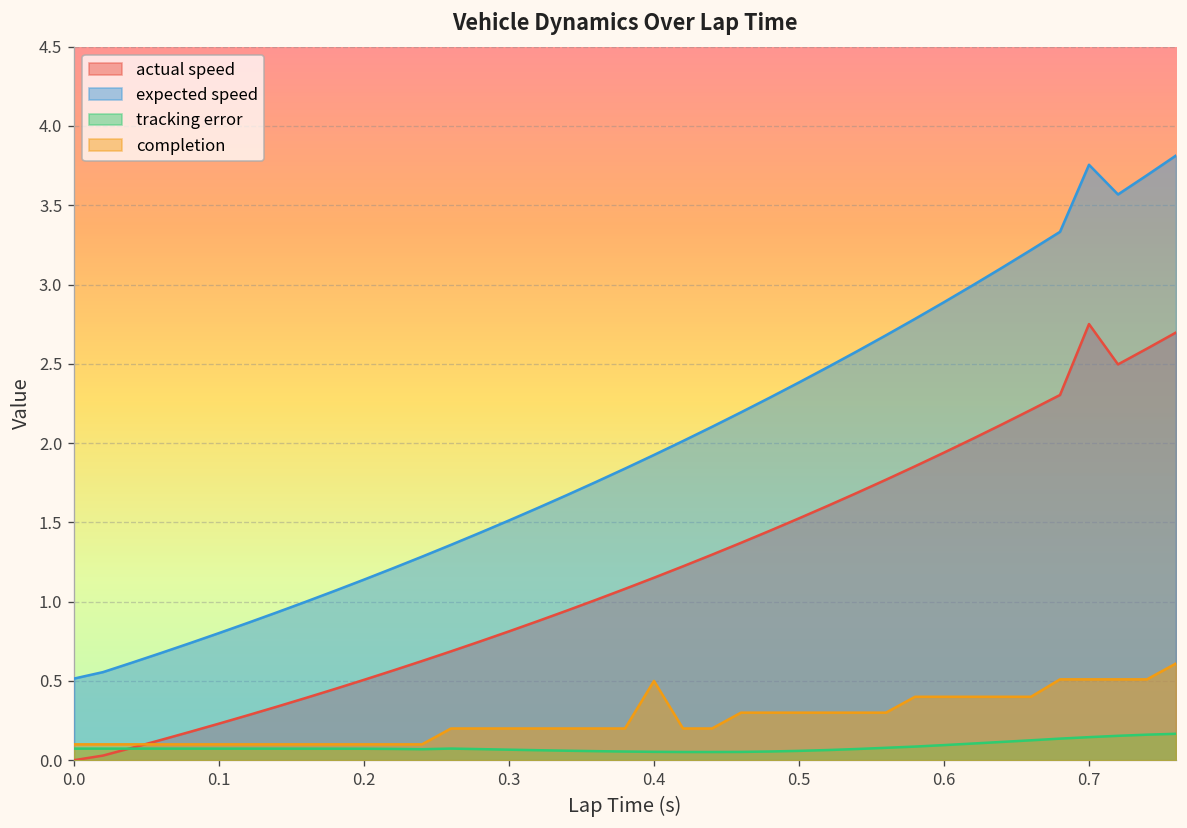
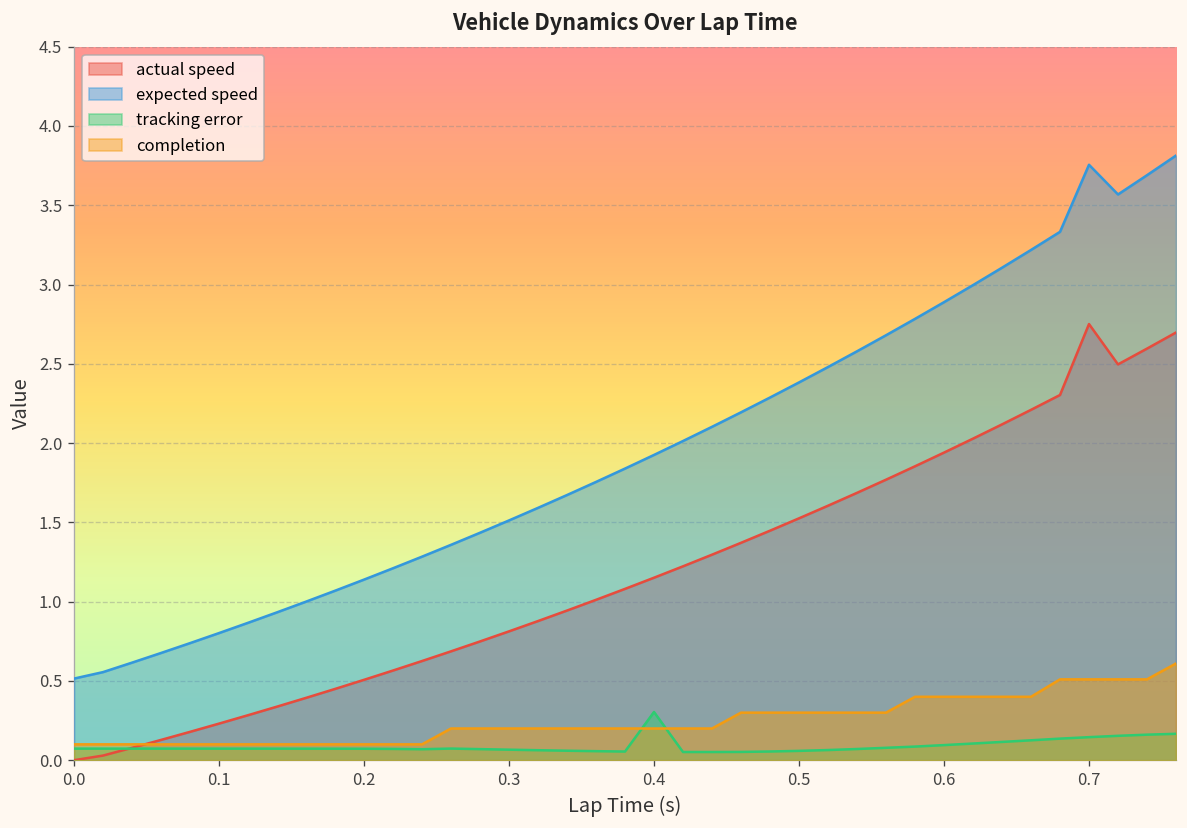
  {
    "actual speed": {
      "0.0": 0.00,
      "0.1": 0.23,
      "0.2": 0.51,
      "0.3": 0.81,
      "0.4": 1.15,
      "0.5": 1.53,
      "0.6": 1.94,
      "0.7": 2.75
    },
    "expected speed": {
      "0.0": 0.51,
      "0.1": 0.80,
      "0.2": 1.14,
      "0.3": 1.51,
      "0.4": 1.93,
      "0.5": 2.38,
      "0.6": 2.89,
      "0.7": 3.76
    },
    "tracking error": {
      "0.0": 0.07,
      "0.1": 0.07,
      "0.2": 0.07,
      "0.3": 0.07,
-     "0.4": 0.05,
+     "0.4": 0.30,
      "0.5": 0.06,
      "0.6": 0.10,
      "0.7": 0.15
    },
    "completion": {
      "0.0": 0.1,
      "0.1": 0.1,
      "0.2": 0.1,
      "0.3": 0.2,
-     "0.4": 0.5,
+     "0.4": 0.2,
      "0.5": 0.3,
      "0.6": 0.4,
      "0.7": 0.5
    }
  }
